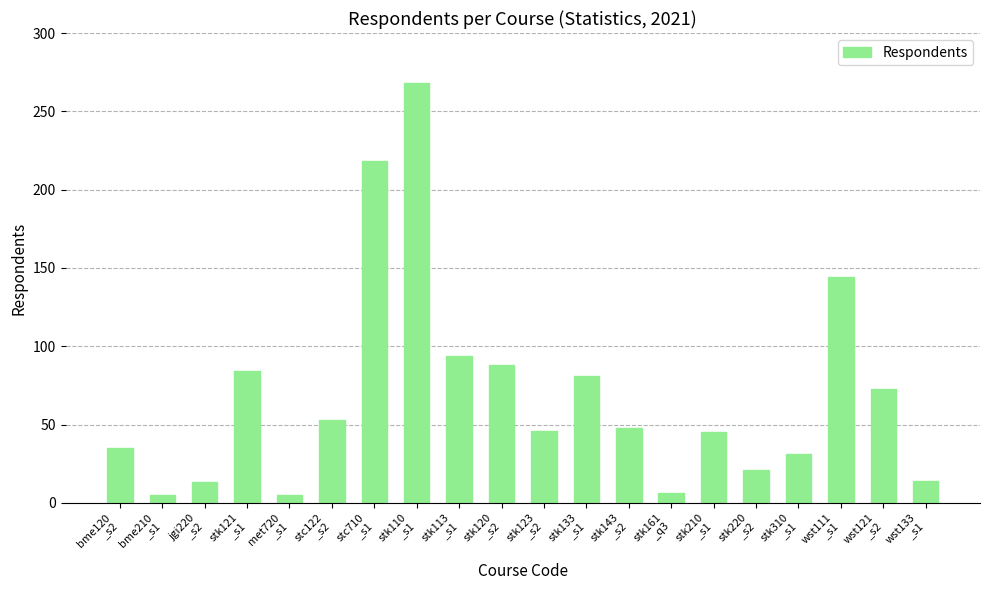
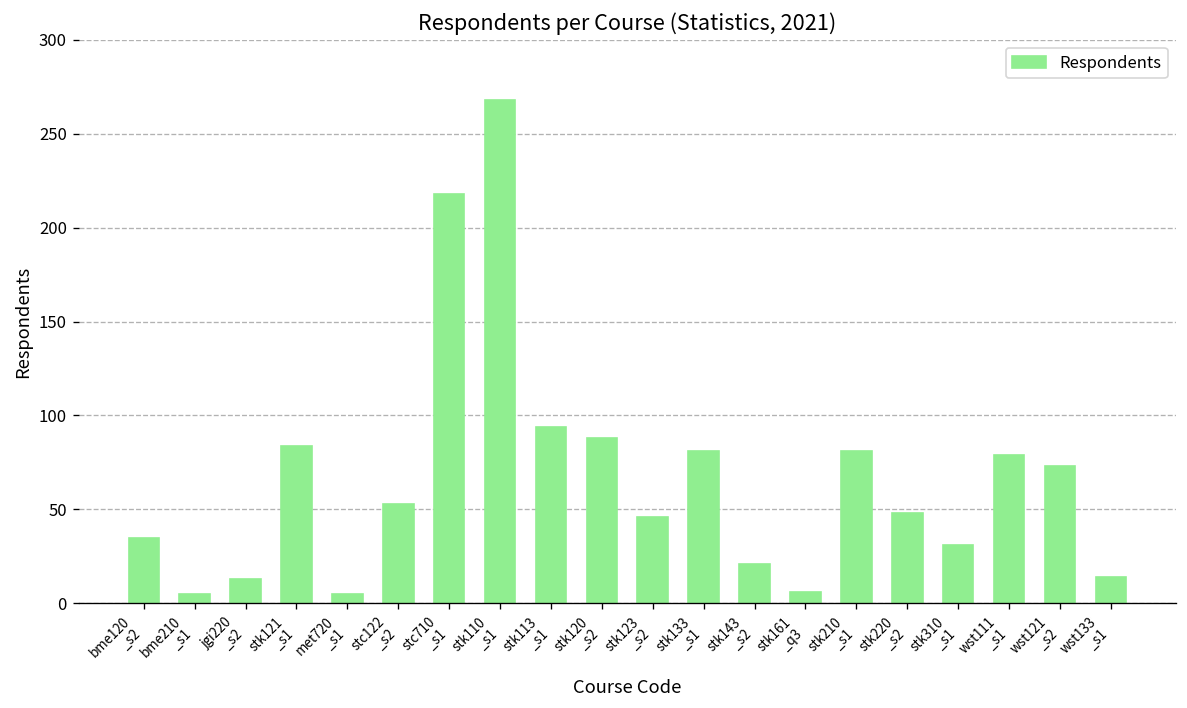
  {
    "bme120 _s2": 35,
    "bme210 _s1": 5,
    "jgi220 _s2": 13,
    "stk121 _s1": 84,
    "met720 _s1": 5,
    "stc122 _s2": 53,
    "stc710 _s1": 218,
    "stk110 _s1": 268,
    "stk113 _s1": 94,
    "stk120 _s2": 88,
    "stk123 _s2": 46,
    "stk133 _s1": 81,
-   "stk143 _s2": 48,
+   "stk143 _s2": 21,
    "stk161 _q3": 6,
-   "stk210 _s1": 45,
-   "stk220 _s2": 21,
+   "stk210 _s1": 81,
+   "stk220 _s2": 48,
    "stk310 _s1": 31,
-   "wst111 _s1": 144,
+   "wst111 _s1": 79,
    "wst121 _s2": 73,
    "wst133 _s1": 14
  }
